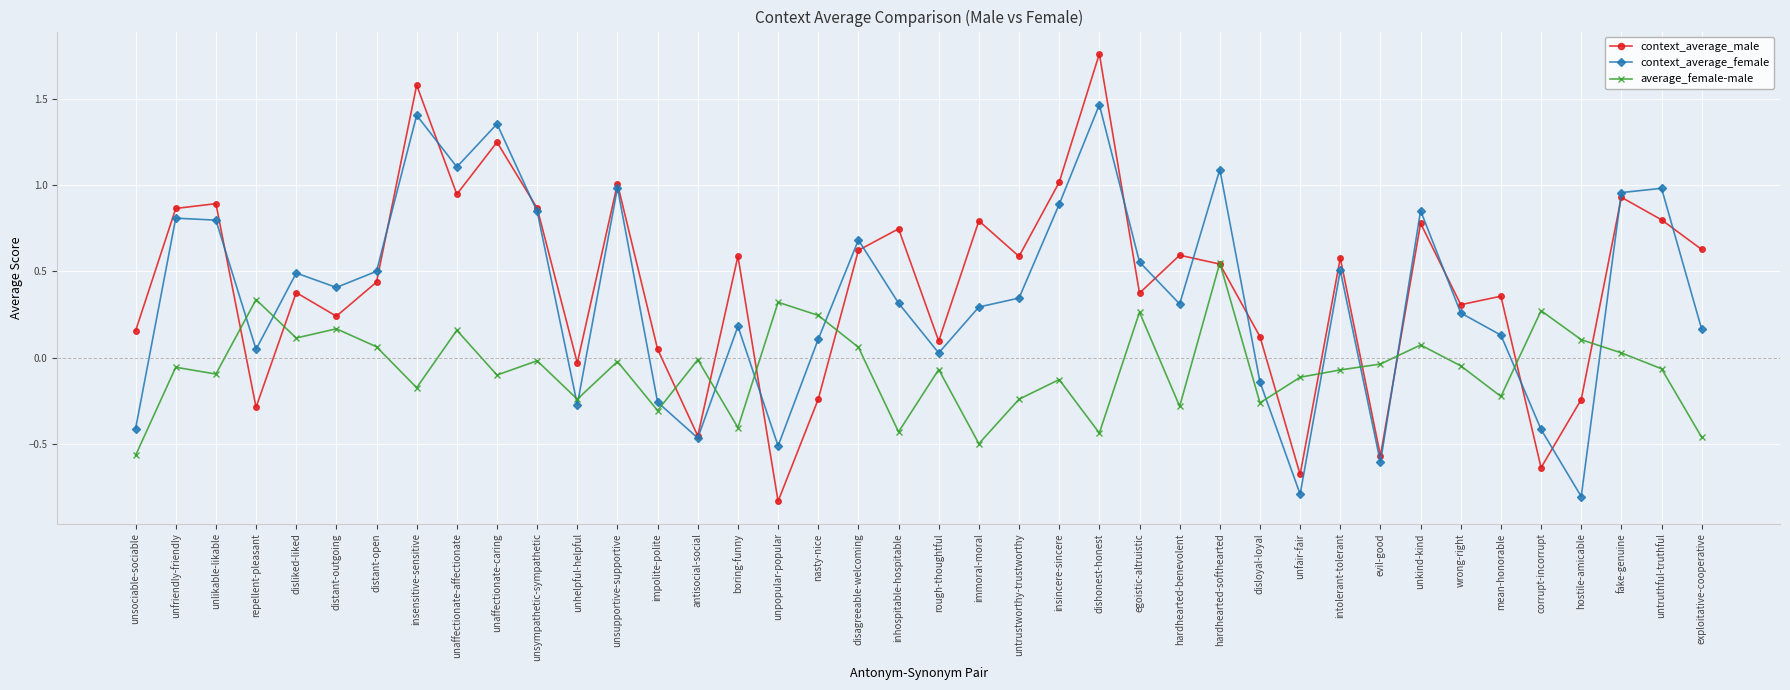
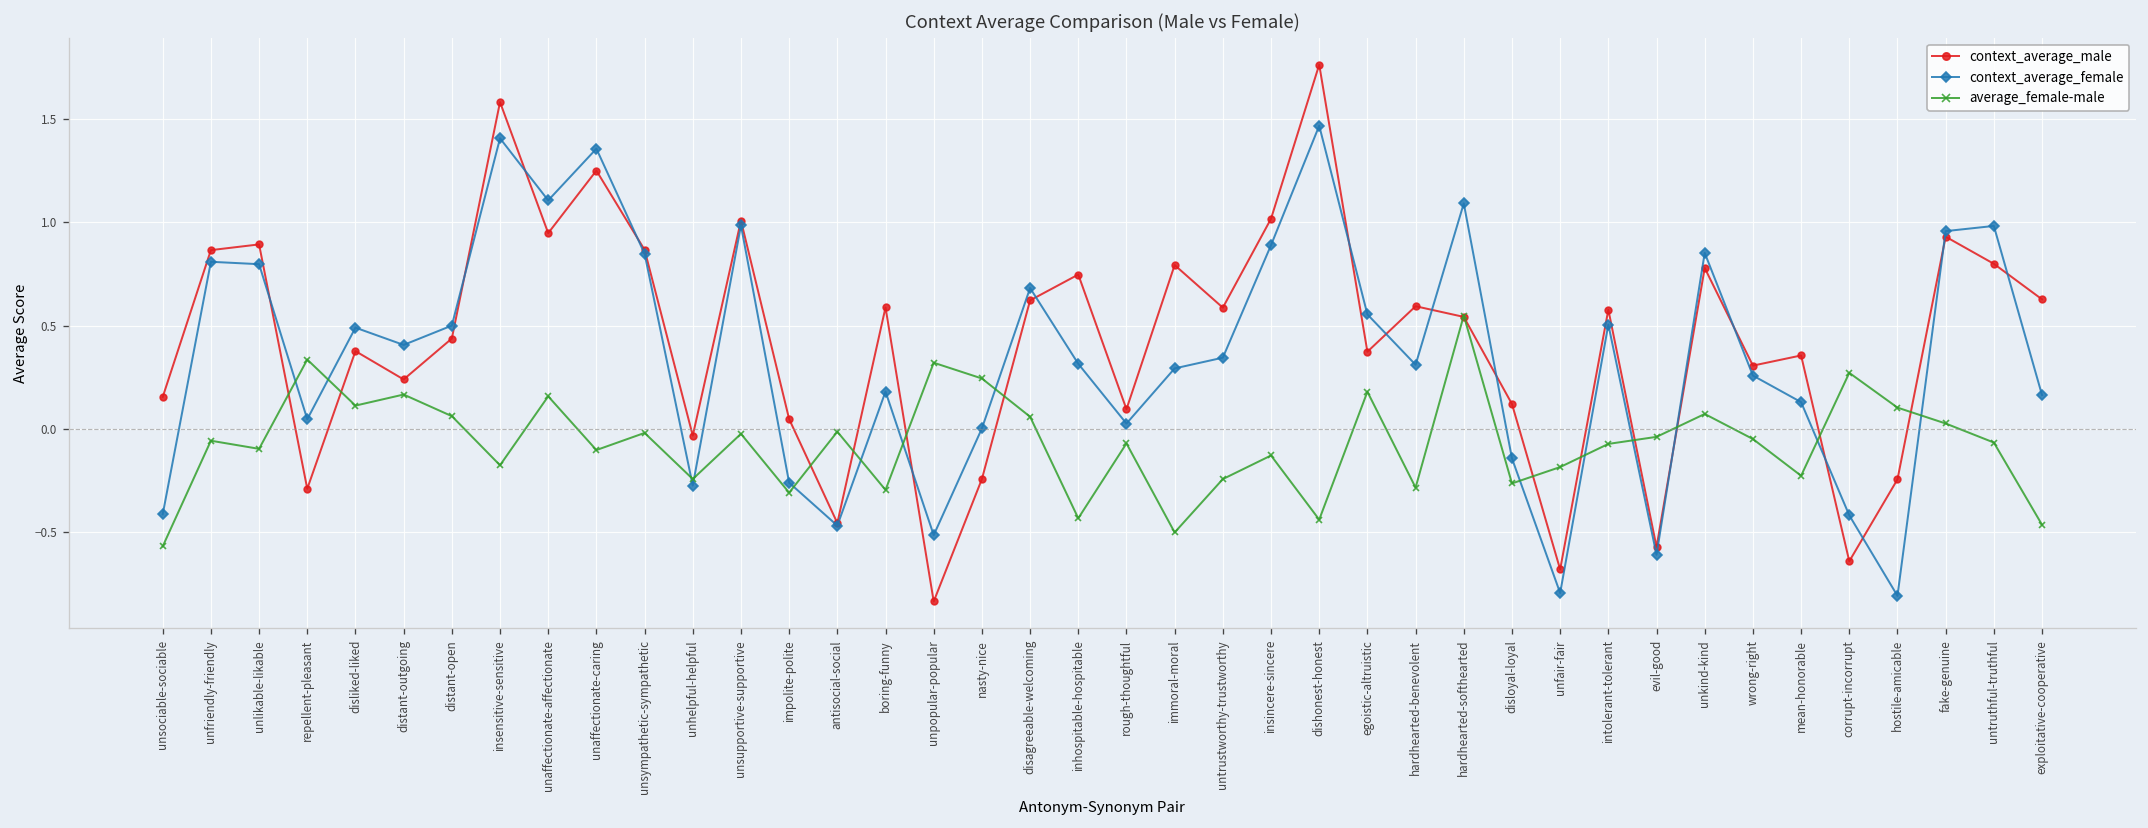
  {
    "context_average_male": {
      "unsociable-sociable": 0.16,
      "unfriendly-friendly": 0.87,
      "unlikable-likable": 0.89,
      "repellent-pleasant": -0.29,
      "disliked-liked": 0.38,
      "distant-outgoing": 0.24,
      "distant-open": 0.44,
      "insensitive-sensitive": 1.58,
      "unaffectionate-affectionate": 0.95,
      "unaffectionate-caring": 1.25,
      "unsympathetic-sympathetic": 0.87,
      "unhelpful-helpful": -0.03,
      "unsupportive-supportive": 1.01,
      "impolite-polite": 0.05,
      "boring-funny": 0.59,
      "unpopular-popular": -0.83,
      "nasty-nice": -0.24,
      "disagreeable-welcoming": 0.62,
      "inhospitable-hospitable": 0.75,
      "rough-thoughtful": 0.10,
      "immoral-moral": 0.79,
      "untrustworthy-trustworthy": 0.59,
      "insincere-sincere": 1.02,
      "dishonest-honest": 1.76,
      "egoistic-altruistic": 0.37,
      "hardhearted-benevolent": 0.59,
      "disloyal-loyal": 0.12,
      "unfair-fair": -0.68,
      "intolerant-tolerant": 0.58,
      "evil-good": -0.57,
      "unkind-kind": 0.78,
      "wrong-right": 0.31,
      "mean-honorable": 0.36,
      "corrupt-incorrupt": -0.64,
      "hostile-amicable": -0.24,
      "fake-genuine": 0.93,
      "untruthful-truthful": 0.80,
      "exploitative-cooperative": 0.63
    },
    "context_average_female": {
      "unsociable-sociable": -0.41,
      "unfriendly-friendly": 0.81,
      "unlikable-likable": 0.80,
      "repellent-pleasant": 0.05,
      "disliked-liked": 0.49,
      "distant-outgoing": 0.41,
      "distant-open": 0.50,
      "insensitive-sensitive": 1.41,
      "unaffectionate-affectionate": 1.11,
      "unaffectionate-caring": 1.36,
      "unsympathetic-sympathetic": 0.85,
      "unhelpful-helpful": -0.27,
      "unsupportive-supportive": 0.99,
      "impolite-polite": -0.26,
      "boring-funny": 0.18,
      "unpopular-popular": -0.51,
-     "nasty-nice": 0.11,
+     "nasty-nice": 0.00,
      "disagreeable-welcoming": 0.68,
      "inhospitable-hospitable": 0.32,
      "rough-thoughtful": 0.03,
      "immoral-moral": 0.29,
      "untrustworthy-trustworthy": 0.35,
      "insincere-sincere": 0.89,
      "dishonest-honest": 1.47,
      "egoistic-altruistic": 0.55,
      "hardhearted-benevolent": 0.31,
      "hardhearted-softhearted": 1.09,
      "disloyal-loyal": -0.14,
      "unfair-fair": -0.79,
      "intolerant-tolerant": 0.51,
      "evil-good": -0.61,
      "unkind-kind": 0.85,
      "wrong-right": 0.26,
      "mean-honorable": 0.13,
      "corrupt-incorrupt": -0.42,
      "hostile-amicable": -0.81,
      "fake-genuine": 0.96,
      "untruthful-truthful": 0.98,
      "exploitative-cooperative": 0.16
    },
    "average_female-male": {
      "unsociable-sociable": -0.57,
      "unfriendly-friendly": -0.06,
      "unlikable-likable": -0.10,
      "repellent-pleasant": 0.34,
      "disliked-liked": 0.11,
      "distant-outgoing": 0.17,
      "distant-open": 0.06,
      "insensitive-sensitive": -0.18,
      "unaffectionate-affectionate": 0.16,
      "unaffectionate-caring": -0.10,
      "unsympathetic-sympathetic": -0.02,
      "unhelpful-helpful": -0.24,
      "unsupportive-supportive": -0.02,
      "impolite-polite": -0.31,
      "antisocial-social": -0.01,
-     "boring-funny": -0.41,
+     "boring-funny": -0.29,
      "unpopular-popular": 0.32,
      "nasty-nice": 0.24,
      "disagreeable-welcoming": 0.06,
      "inhospitable-hospitable": -0.43,
      "rough-thoughtful": -0.07,
      "immoral-moral": -0.50,
      "untrustworthy-trustworthy": -0.24,
      "insincere-sincere": -0.13,
      "dishonest-honest": -0.44,
-     "egoistic-altruistic": 0.26,
+     "egoistic-altruistic": 0.18,
      "hardhearted-benevolent": -0.28,
      "disloyal-loyal": -0.26,
-     "unfair-fair": -0.11,
+     "unfair-fair": -0.18,
      "intolerant-tolerant": -0.07,
      "evil-good": -0.04,
      "unkind-kind": 0.07,
      "wrong-right": -0.05,
      "mean-honorable": -0.23,
      "corrupt-incorrupt": 0.27,
      "hostile-amicable": 0.10,
      "fake-genuine": 0.03,
      "untruthful-truthful": -0.07,
      "exploitative-cooperative": -0.46
    }
  }
